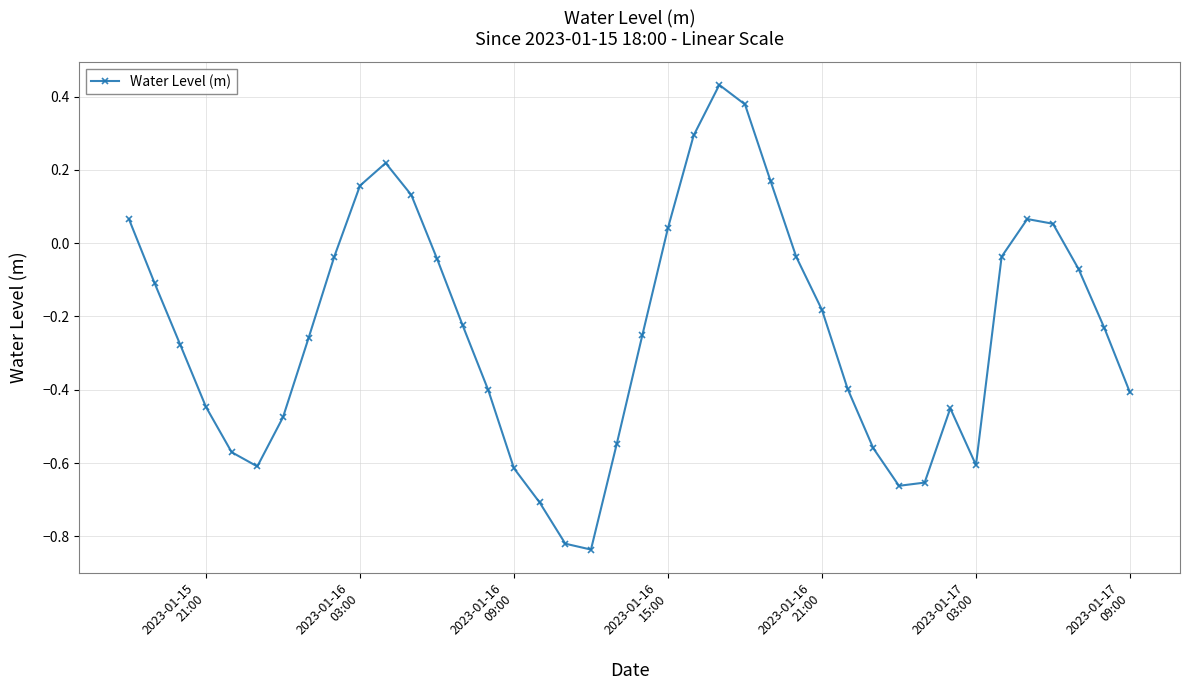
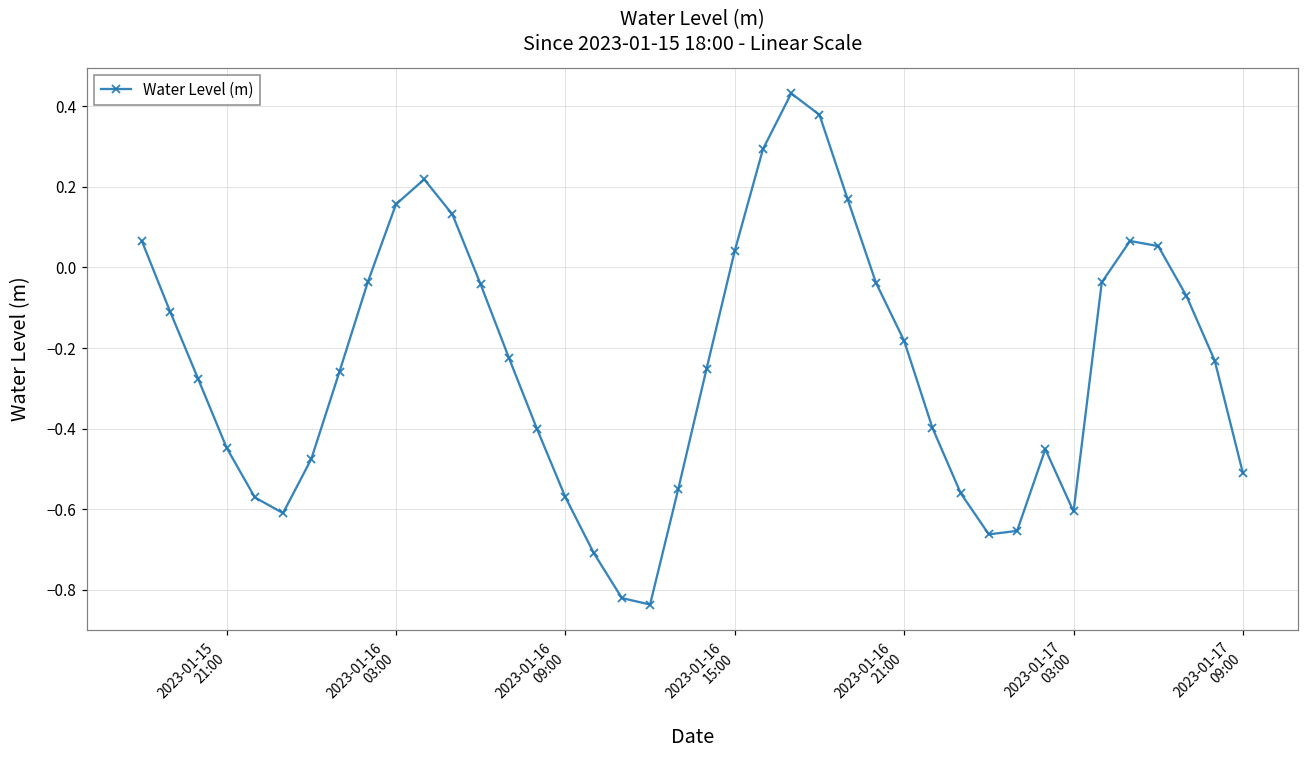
  {
    "2023-01-15 21:00": -0.45,
    "2023-01-16 03:00": 0.16,
-   "2023-01-16 09:00": -0.61,
+   "2023-01-16 09:00": -0.57,
    "2023-01-16 15:00": 0.04,
    "2023-01-16 21:00": -0.18,
    "2023-01-17 03:00": -0.61,
-   "2023-01-17 09:00": -0.41
+   "2023-01-17 09:00": -0.51
  }
